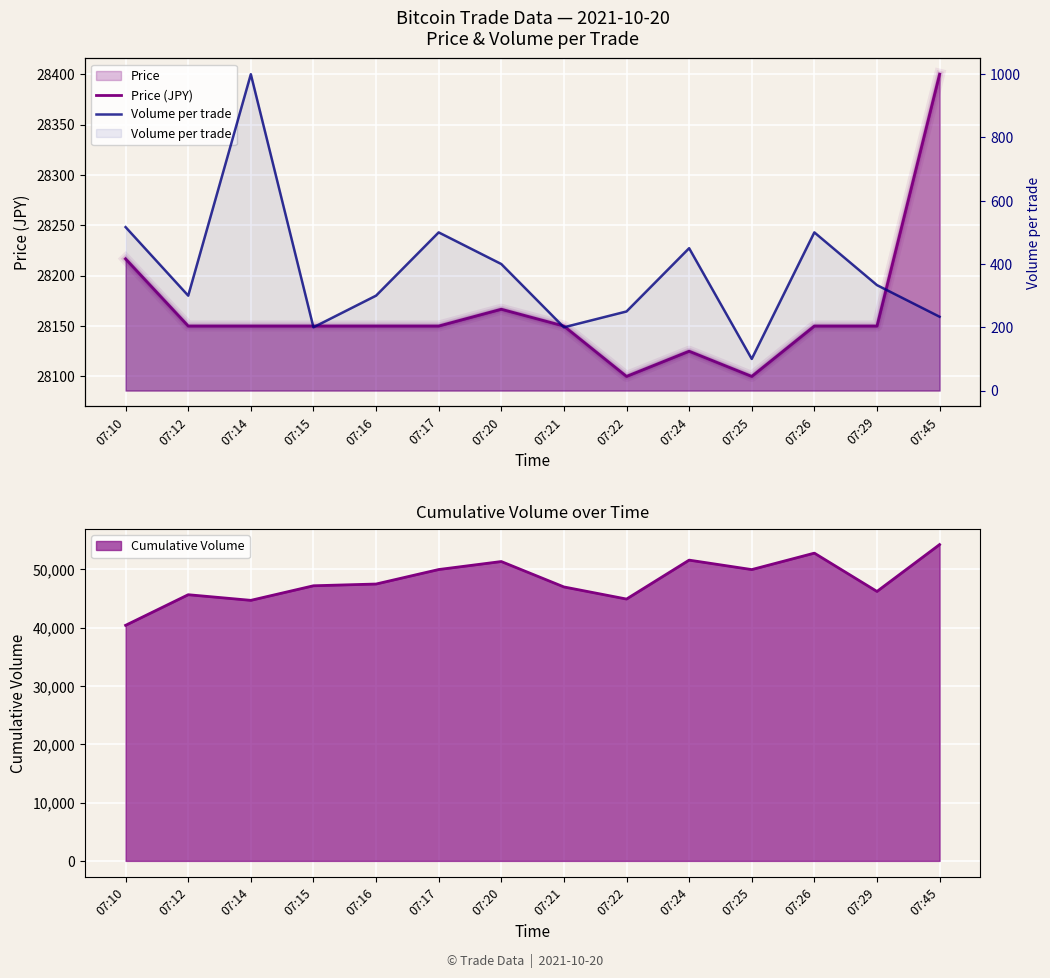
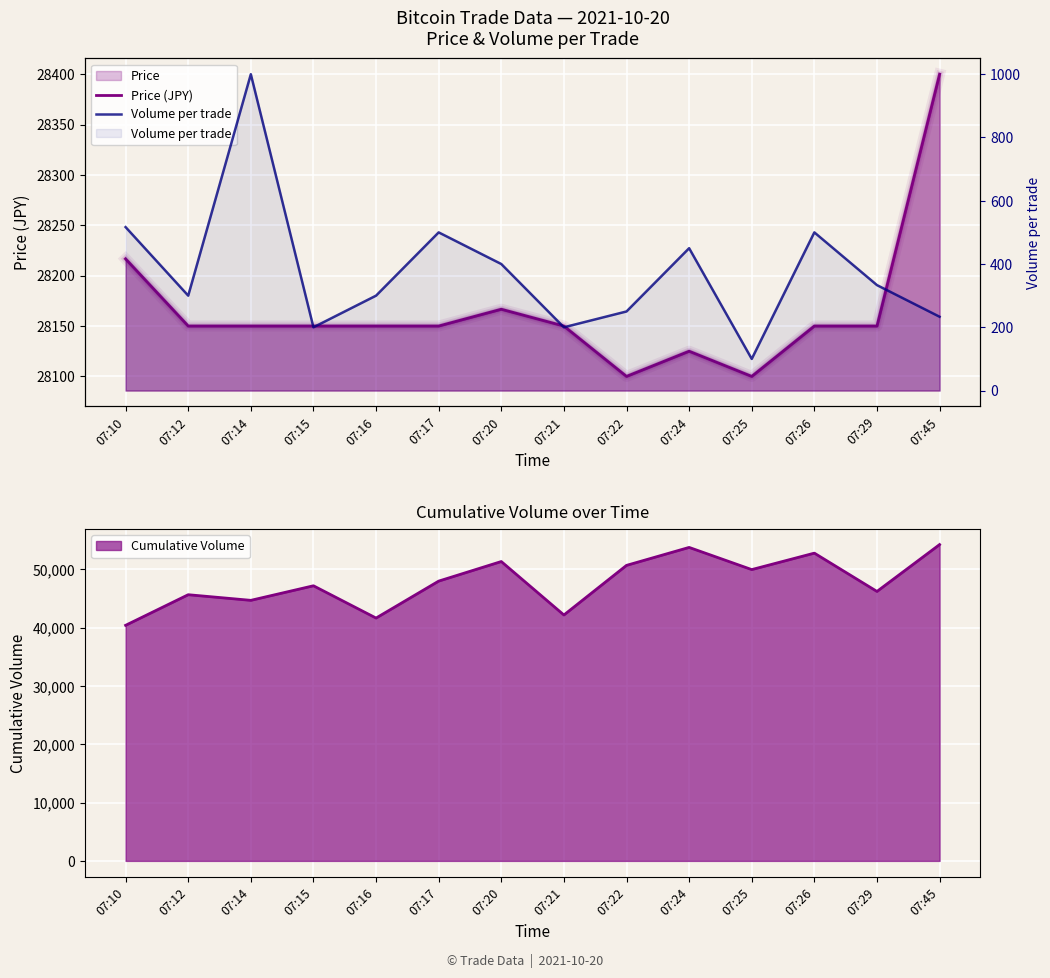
  {
    "Cumulative Volume over Time": {
      "07:10": "40,000",
      "07:12": "46,000",
      "07:14": "45,000",
      "07:15": "47,000",
-     "07:16": "48,000",
-     "07:17": "50,000",
+     "07:16": "42,000",
+     "07:17": "48,000",
      "07:20": "51,000",
-     "07:21": "47,000",
-     "07:22": "45,000",
-     "07:24": "52,000",
+     "07:21": "42,000",
+     "07:22": "51,000",
+     "07:24": "54,000",
      "07:25": "50,000",
      "07:26": "53,000",
      "07:29": "46,000",
      "07:45": "54,000"
    }
  }
